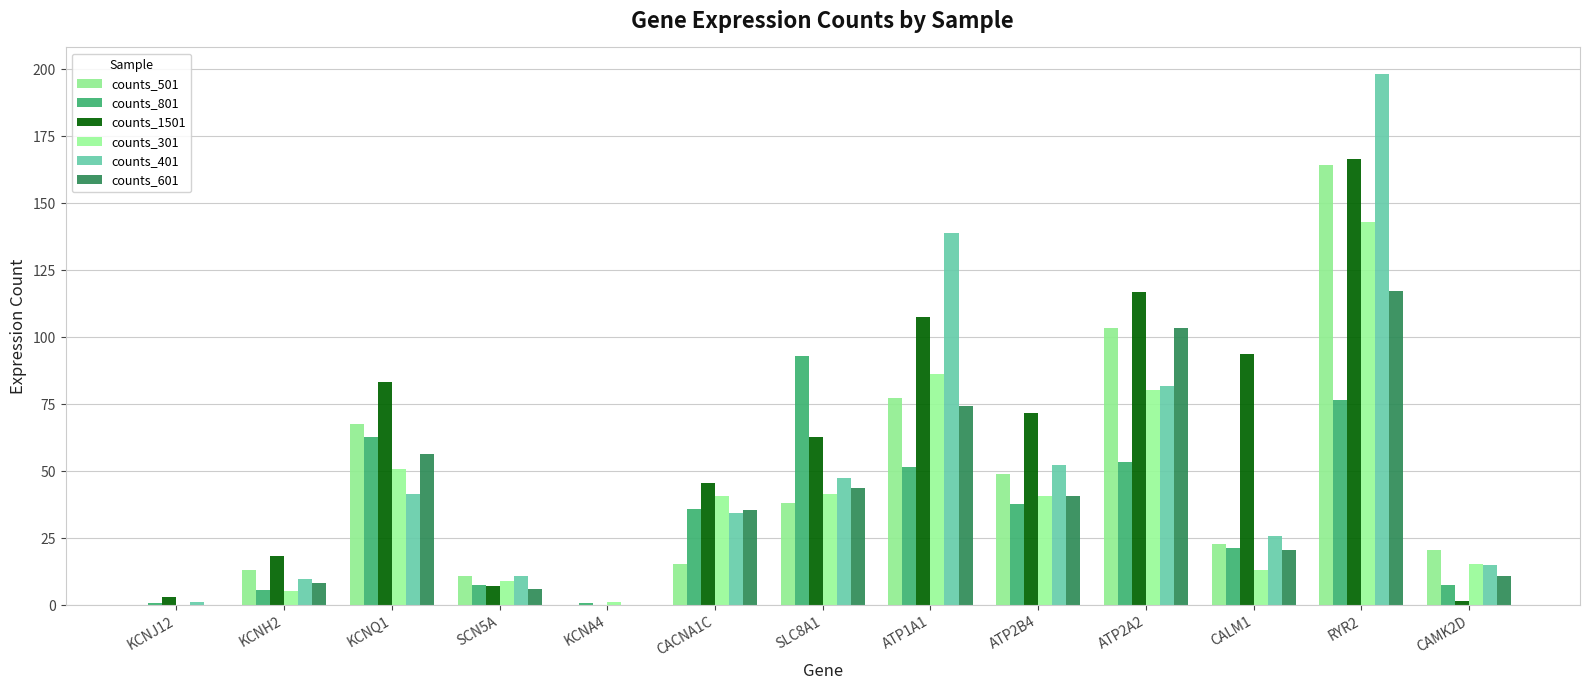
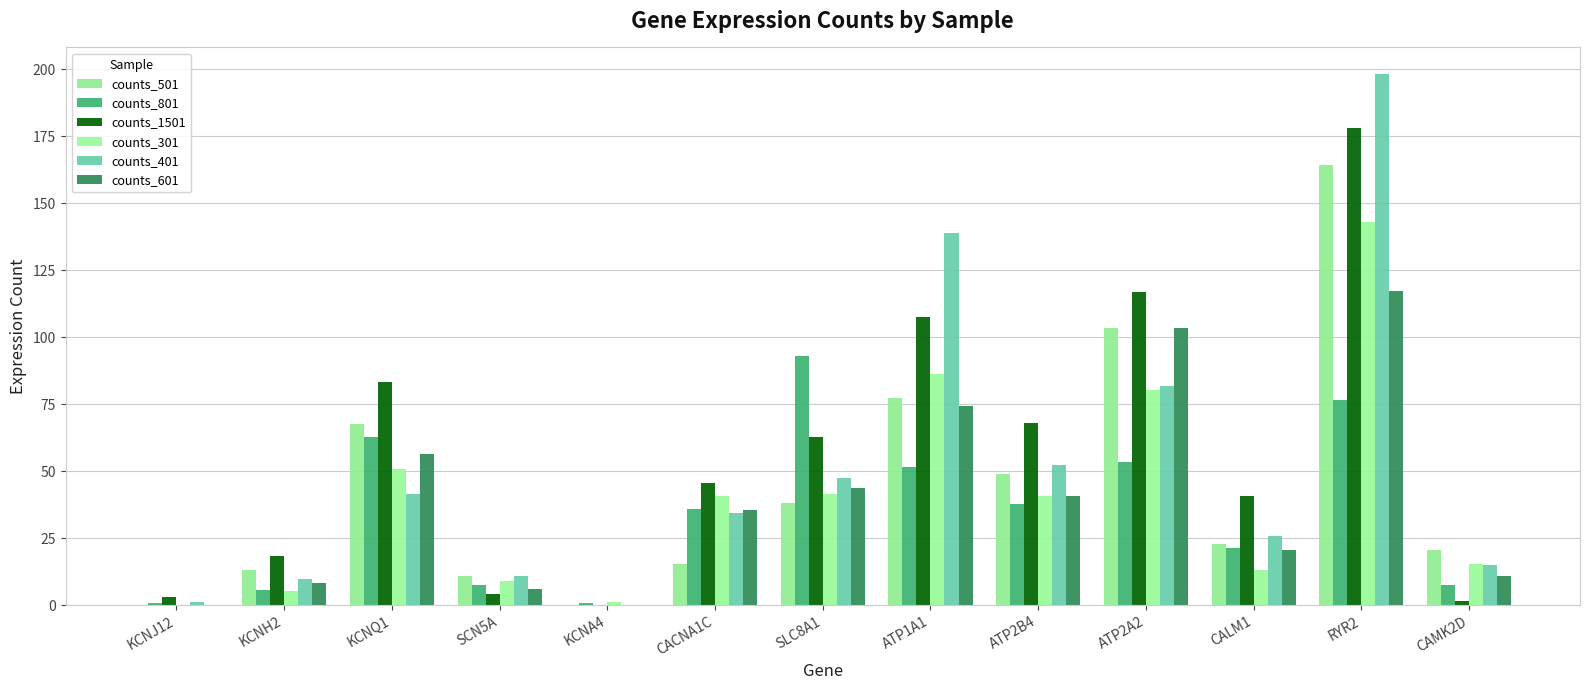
  {
    "counts_1501": {
      "KCNJ12": 3,
      "KCNH2": 18,
      "KCNQ1": 83,
-     "SCN5A": 7,
+     "SCN5A": 4,
      "KCNA4": 0,
      "CACNA1C": 46,
      "SLC8A1": 63,
      "ATP1A1": 108,
-     "ATP2B4": 72,
+     "ATP2B4": 68,
      "ATP2A2": 117,
-     "CALM1": 94,
-     "RYR2": 167,
+     "CALM1": 41,
+     "RYR2": 178,
      "CAMK2D": 2
    }
  }
